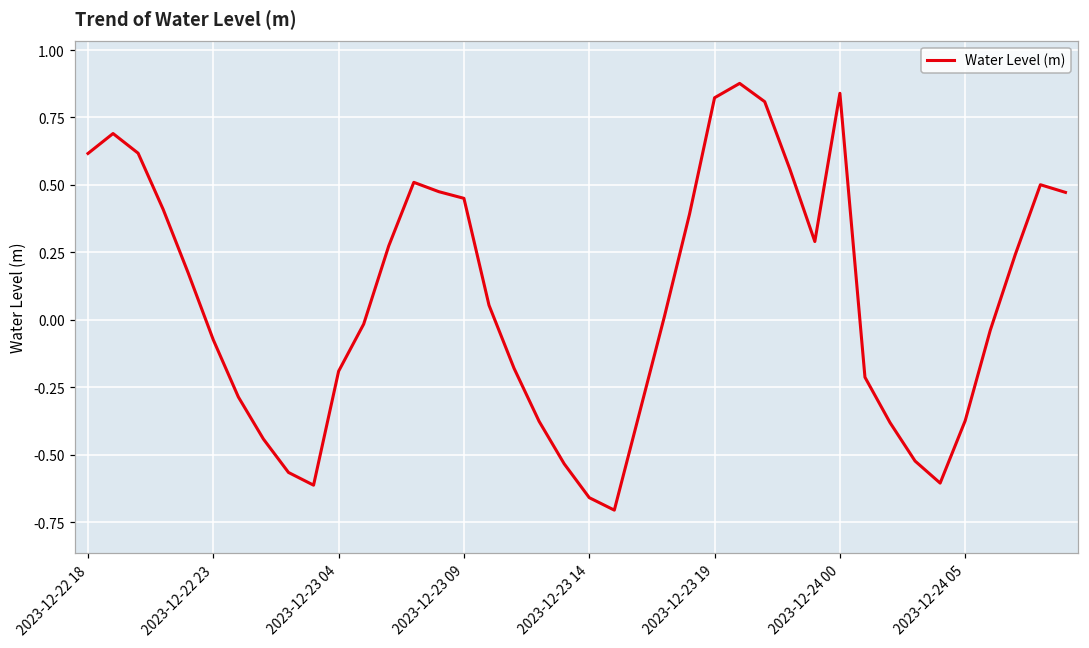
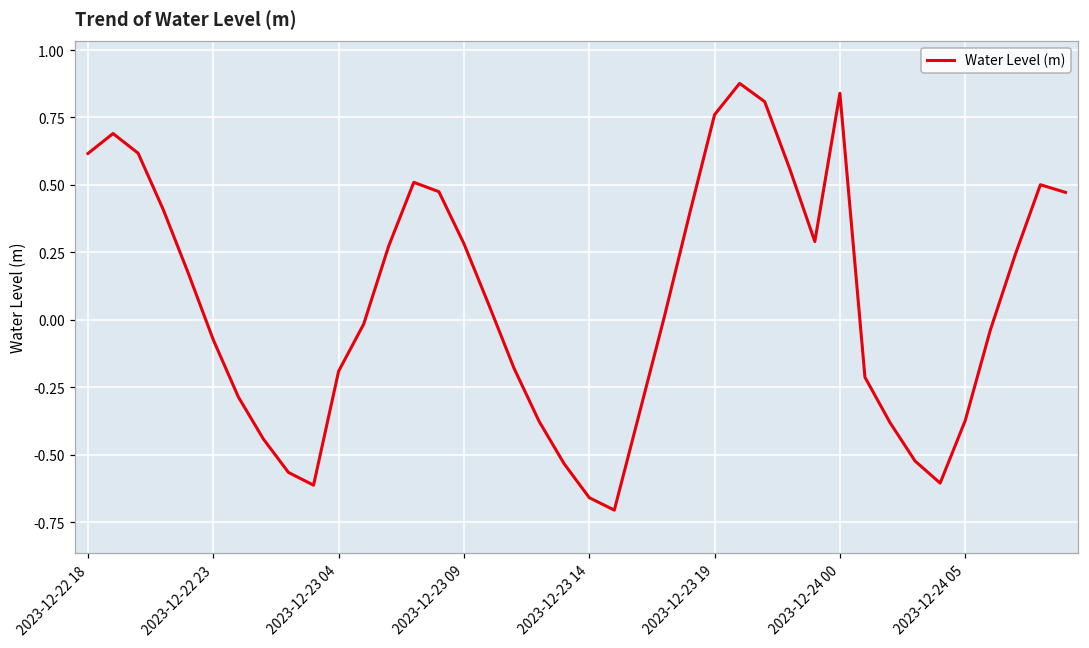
  {
    "2023-12-22 18": 0.62,
    "2023-12-22 23": -0.07,
    "2023-12-23 04": -0.19,
-   "2023-12-23 09": 0.45,
+   "2023-12-23 09": 0.28,
    "2023-12-23 14": -0.66,
-   "2023-12-23 19": 0.82,
+   "2023-12-23 19": 0.76,
    "2023-12-24 00": 0.84,
    "2023-12-24 05": -0.37
  }
